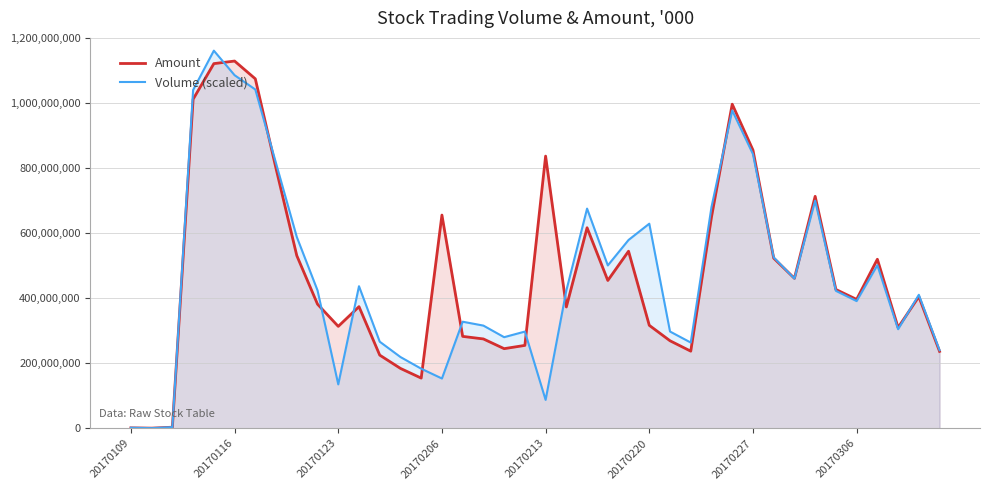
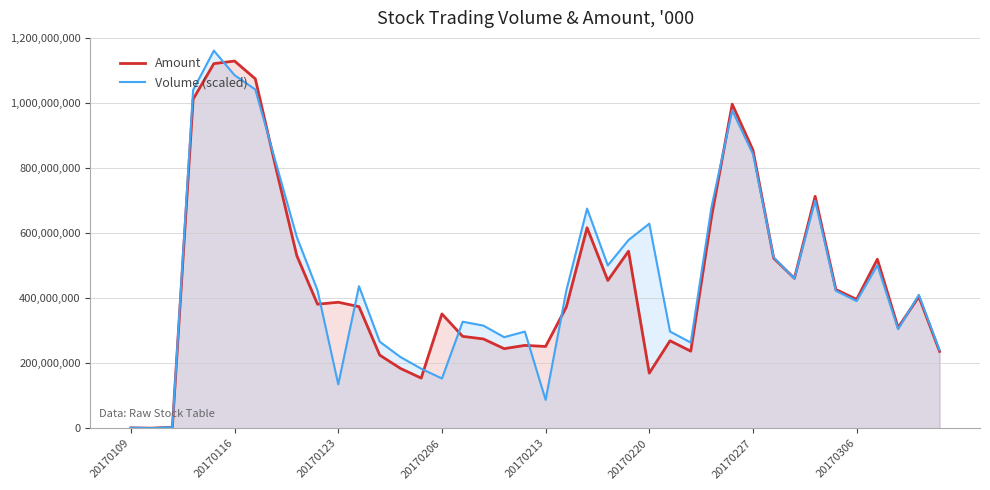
  {
    "Amount": {
      "20170116": "1,130,000,000",
-     "20170123": "310,000,000",
-     "20170206": "660,000,000",
-     "20170213": "840,000,000",
-     "20170220": "320,000,000",
+     "20170123": "390,000,000",
+     "20170206": "350,000,000",
+     "20170213": "250,000,000",
+     "20170220": "170,000,000",
      "20170227": "860,000,000"
    },
    "Volume (scaled)": {
      "20170116": "1,090,000,000",
      "20170123": "130,000,000",
      "20170206": "150,000,000",
      "20170213": "90,000,000",
      "20170220": "630,000,000",
      "20170227": "840,000,000"
    }
  }
